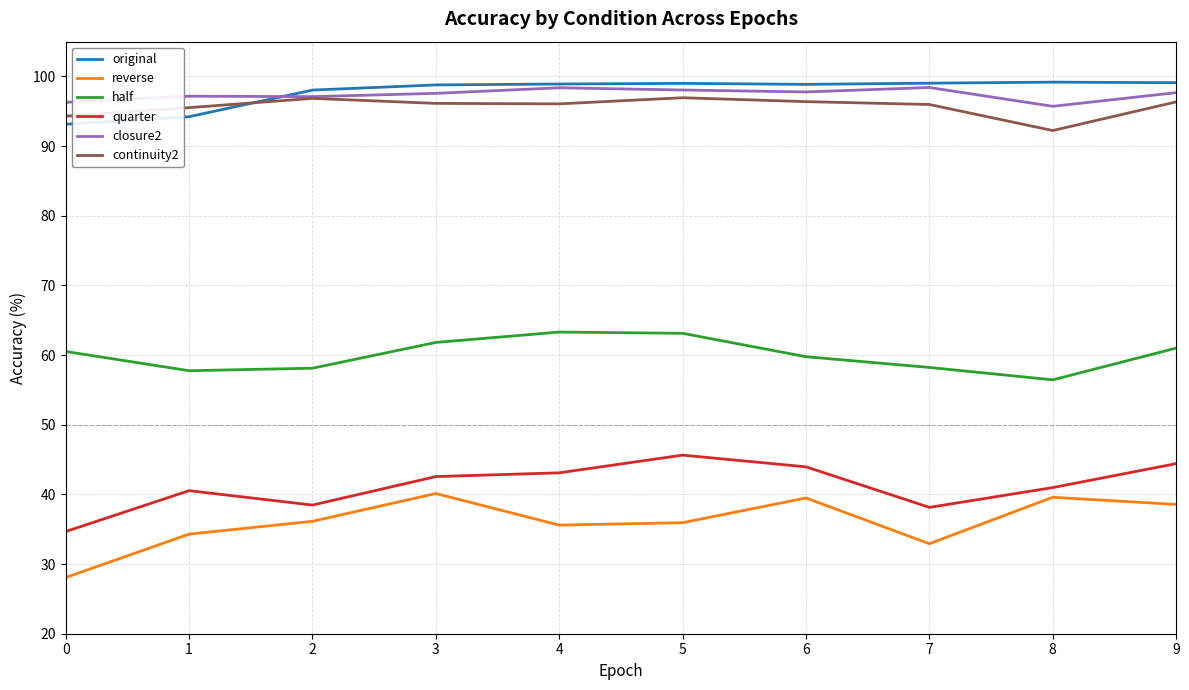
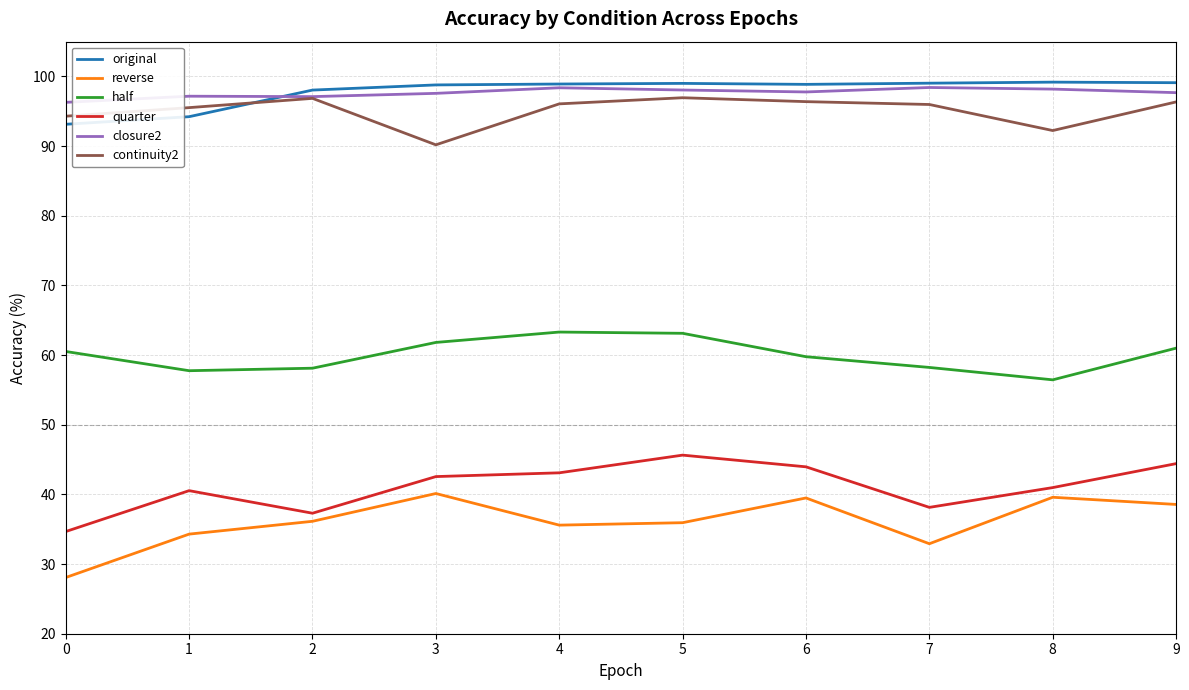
  {
    "original": {
      "0": 93,
      "1": 94,
      "2": 98,
      "3": 99,
      "4": 99,
      "5": 99,
      "6": 99,
      "7": 99,
      "8": 99,
      "9": 99
    },
    "reverse": {
      "0": 28,
      "1": 34,
      "2": 36,
      "3": 40,
      "4": 36,
      "5": 36,
      "6": 39,
      "7": 33,
      "8": 40,
      "9": 39
    },
    "half": {
      "0": 61,
      "1": 58,
      "2": 58,
      "3": 62,
      "4": 63,
      "5": 63,
      "6": 60,
      "7": 58,
      "8": 56,
      "9": 61
    },
    "quarter": {
      "0": 35,
      "1": 41,
-     "2": 38,
+     "2": 37,
      "3": 43,
      "4": 43,
      "5": 46,
      "6": 44,
      "7": 38,
      "8": 41,
      "9": 44
    },
    "closure2": {
      "0": 96,
      "1": 97,
      "3": 98,
      "4": 98,
      "5": 98,
      "6": 98,
      "7": 98,
-     "8": 96,
+     "8": 98,
      "9": 98
    },
    "continuity2": {
      "0": 94,
      "1": 96,
-     "3": 96,
+     "3": 90,
      "4": 96,
      "5": 97,
      "6": 96,
      "7": 96,
      "8": 92,
      "9": 96
    }
  }
